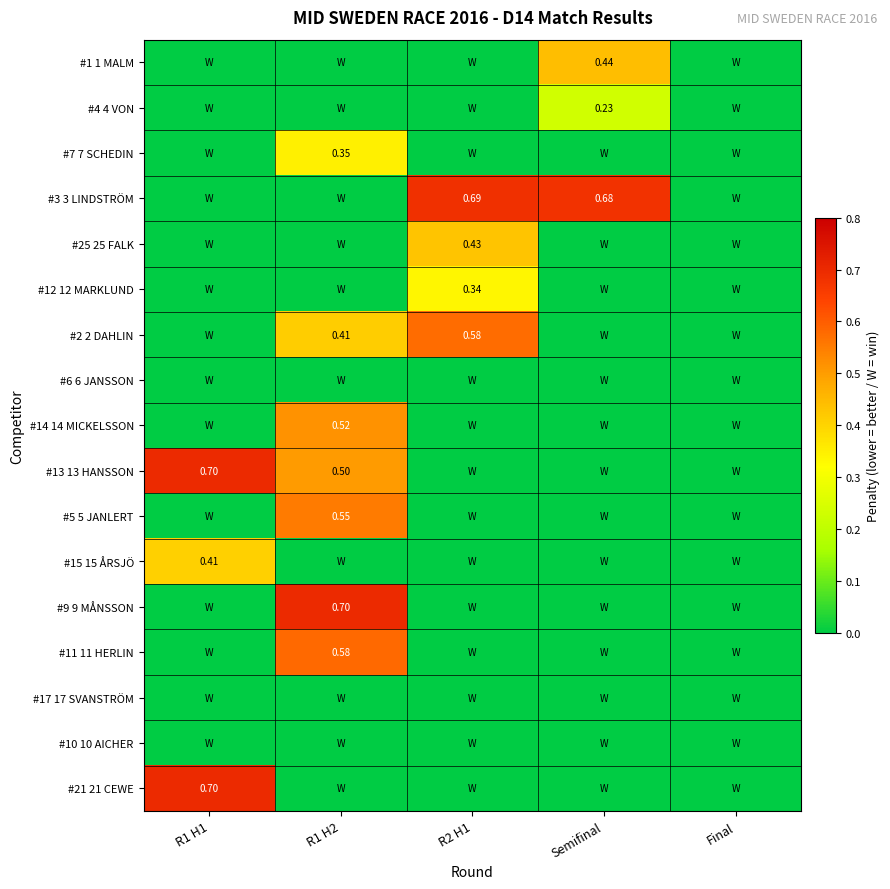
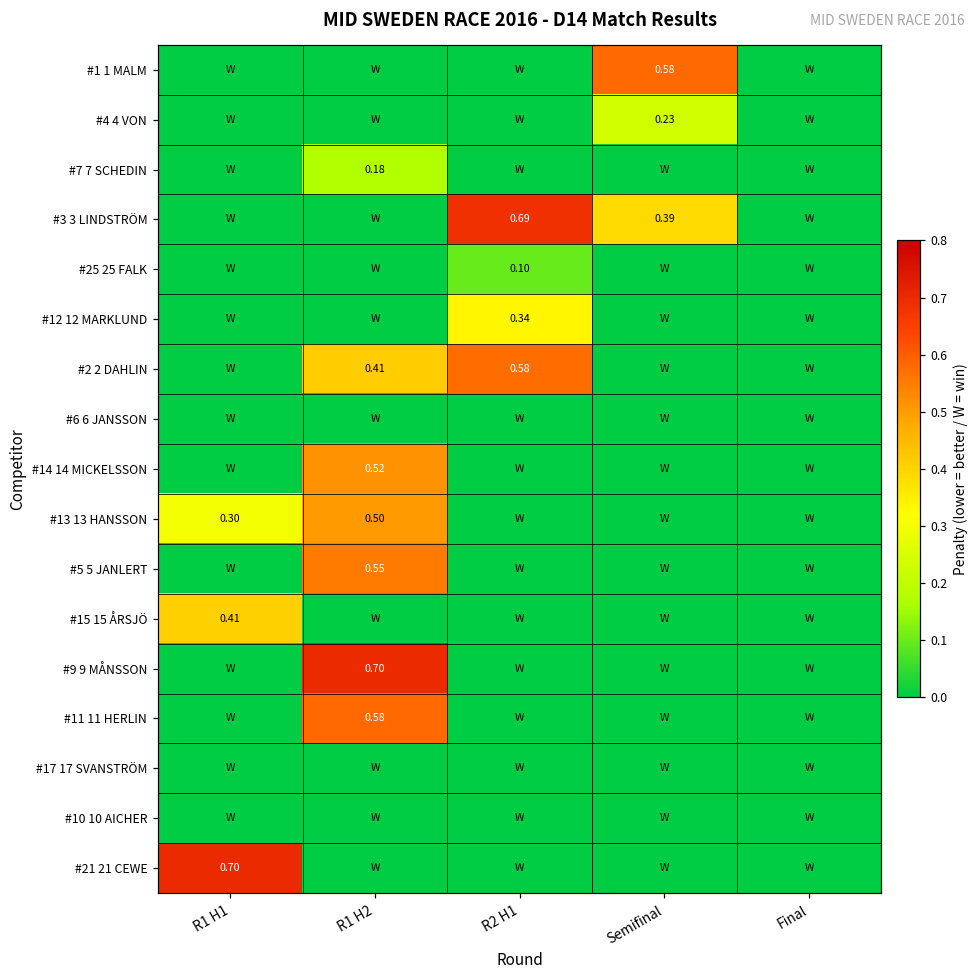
  {
    "#1 1 MALM": {
-     "Semifinal": 0.44
+     "Semifinal": 0.58
    },
    "#4 4 VON": {
      "Semifinal": 0.23
    },
    "#7 7 SCHEDIN": {
-     "R1 H2": 0.35
+     "R1 H2": 0.18
    },
    "#3 3 LINDSTRÖM": {
      "R2 H1": 0.69,
-     "Semifinal": 0.68
+     "Semifinal": 0.39
    },
    "#25 25 FALK": {
-     "R2 H1": 0.43
+     "R2 H1": 0.10
    },
    "#12 12 MARKLUND": {
      "R2 H1": 0.34
    },
    "#2 2 DAHLIN": {
      "R1 H2": 0.41,
      "R2 H1": 0.58
    },
    "#14 14 MICKELSSON": {
      "R1 H2": 0.52
    },
    "#13 13 HANSSON": {
-     "R1 H1": 0.70,
+     "R1 H1": 0.30,
      "R1 H2": 0.50
    },
    "#5 5 JANLERT": {
      "R1 H2": 0.55
    },
    "#15 15 ÅRSJÖ": {
      "R1 H1": 0.41
    },
    "#9 9 MÅNSSON": {
      "R1 H2": 0.70
    },
    "#11 11 HERLIN": {
      "R1 H2": 0.58
    },
    "#21 21 CEWE": {
      "R1 H1": 0.70
    }
  }
